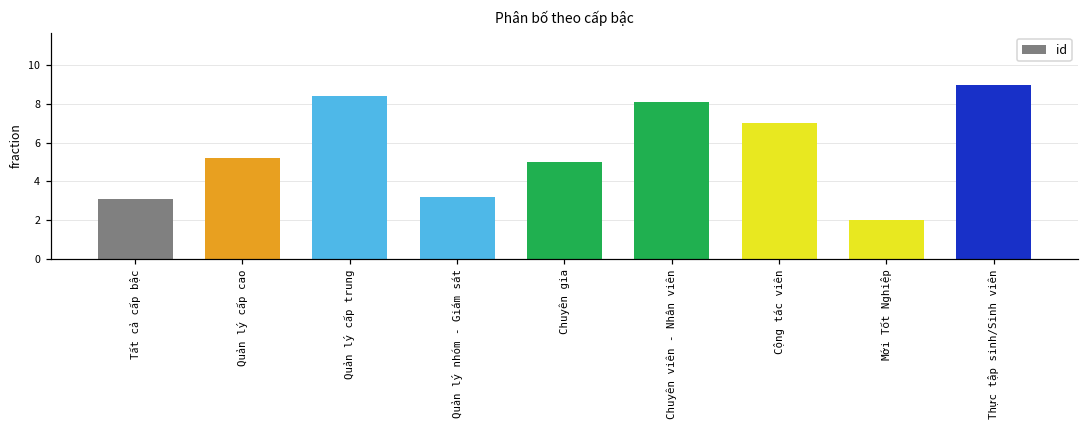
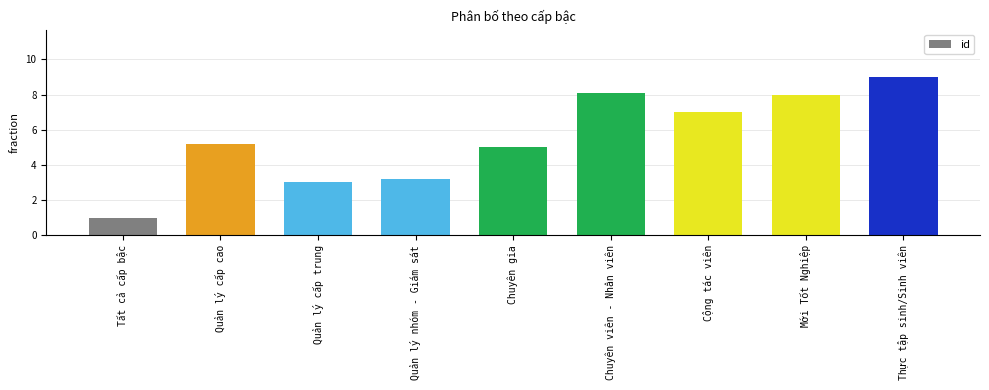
  {
-   "Tất cả cấp bậc": 3.1,
+   "Tất cả cấp bậc": 1.0,
    "Quản lý cấp cao": 5.2,
-   "Quản lý cấp trung": 8.4,
+   "Quản lý cấp trung": 3.0,
    "Quản lý nhóm - Giám sát": 3.2,
    "Chuyên gia": 5.0,
    "Chuyên viên - Nhân viên": 8.1,
    "Cộng tác viên": 7.0,
-   "Mới Tốt Nghiệp": 2,
+   "Mới Tốt Nghiệp": 8,
    "Thực tập sinh/Sinh viên": 9.0
  }
